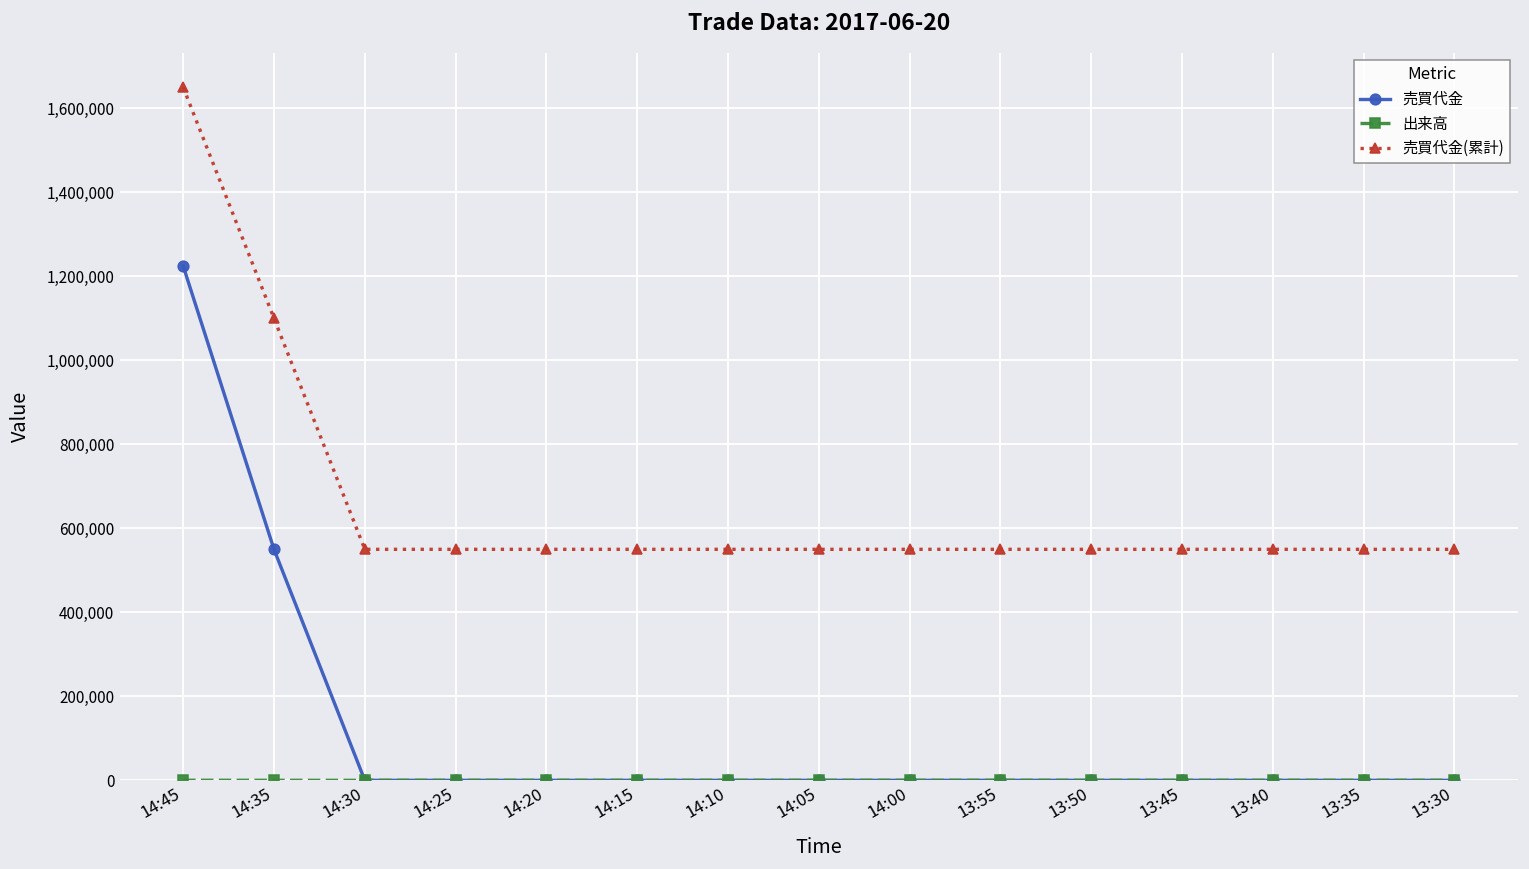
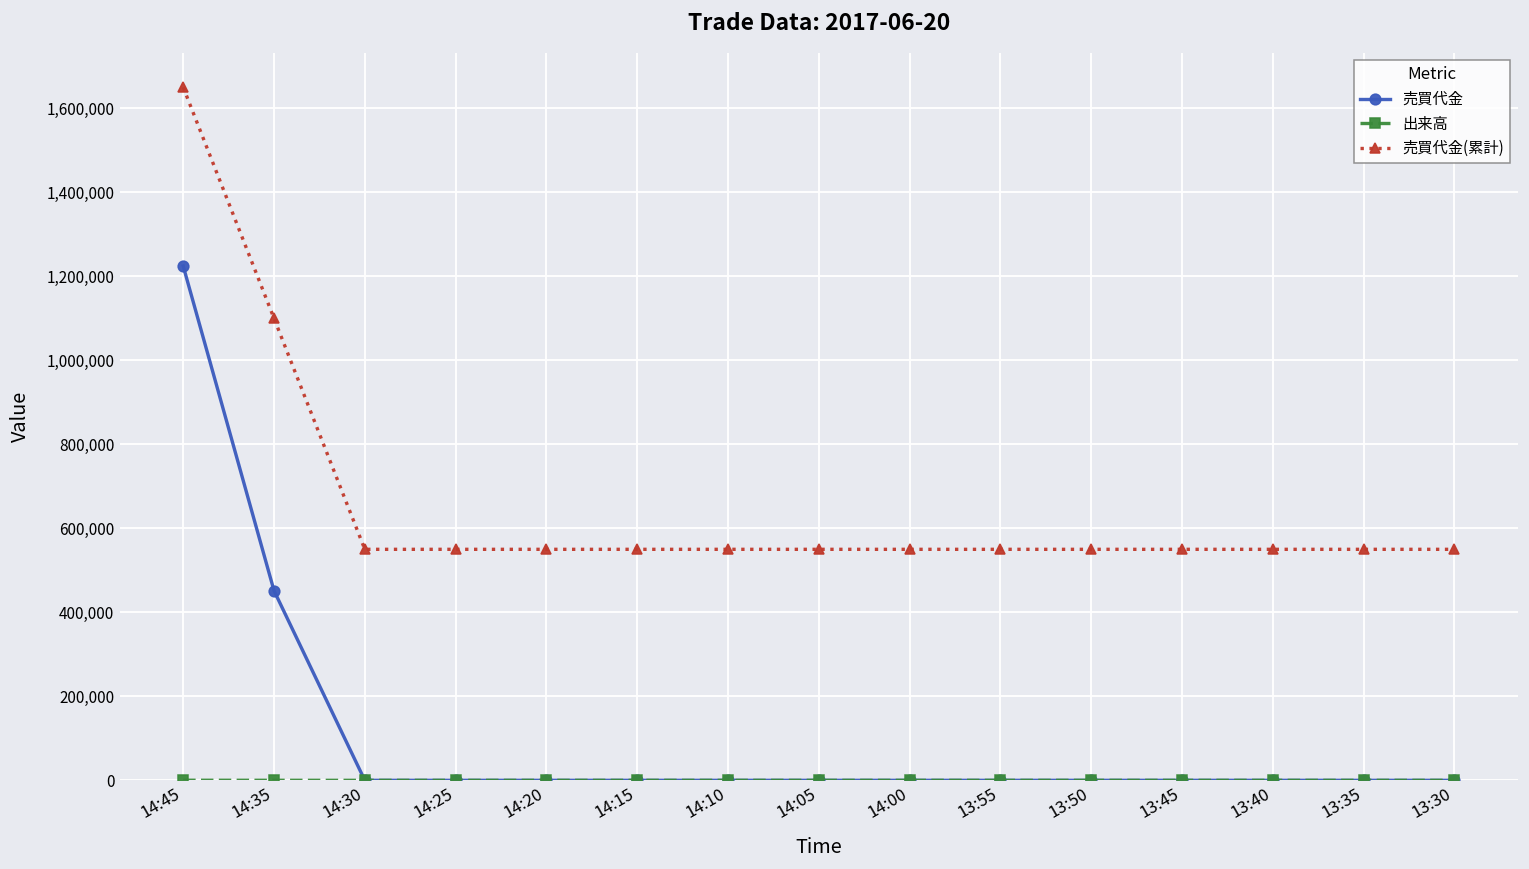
  {
    "売買代金": {
      "14:45": "1,220,000",
-     "14:35": "550,000"
+     "14:35": "450,000"
    },
    "出来高": {
      "14:45": "0",
      "14:35": "0"
    },
    "売買代金(累計)": {
      "14:45": "1,650,000",
      "14:35": "1,100,000",
      "14:30": "550,000",
      "14:25": "550,000",
      "14:20": "550,000",
      "14:15": "550,000",
      "14:10": "550,000",
      "14:05": "550,000",
      "14:00": "550,000",
      "13:55": "550,000",
      "13:50": "550,000",
      "13:45": "550,000",
      "13:40": "550,000",
      "13:35": "550,000",
      "13:30": "550,000"
    }
  }
